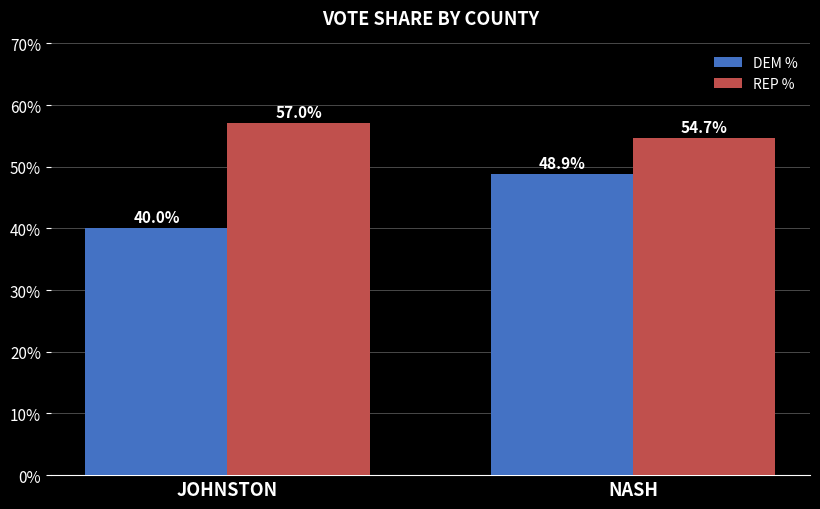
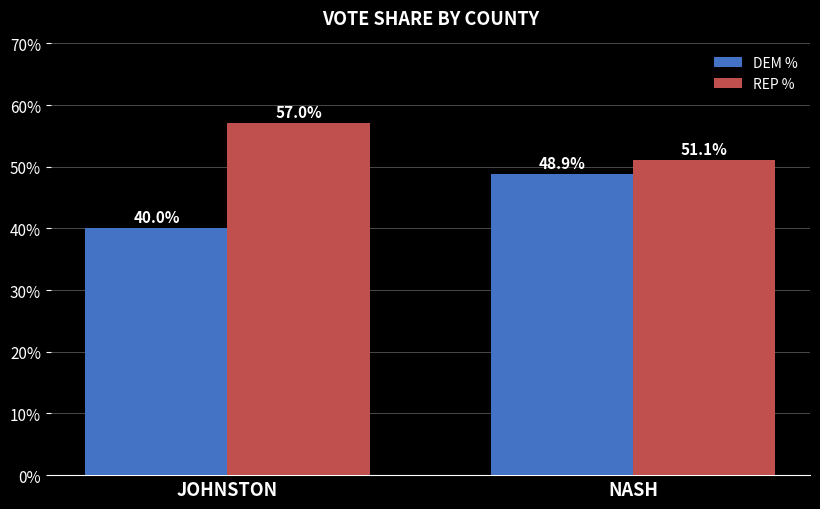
  {
    "DEM %": {
      "JOHNSTON": "40.0%",
      "NASH": "48.9%"
    },
    "REP %": {
      "JOHNSTON": "57.0%",
-     "NASH": "54.7%"
+     "NASH": "51.1%"
    }
  }
